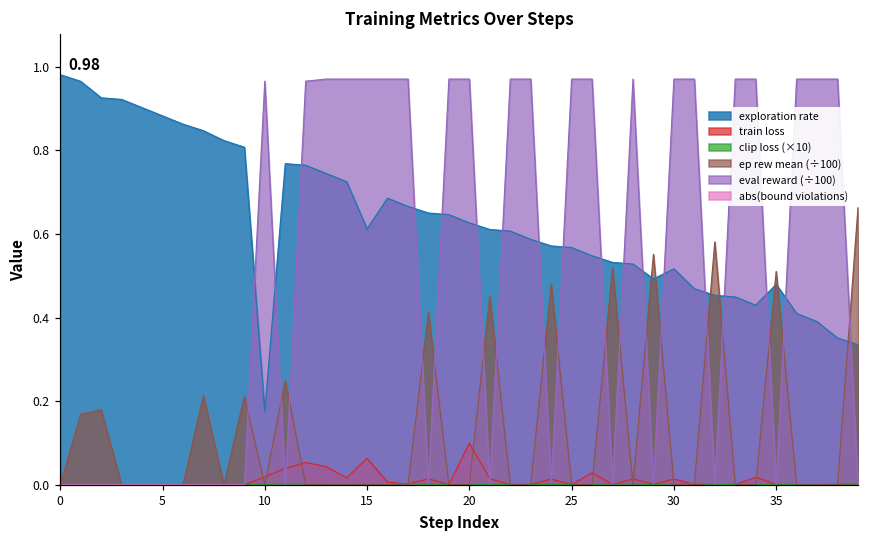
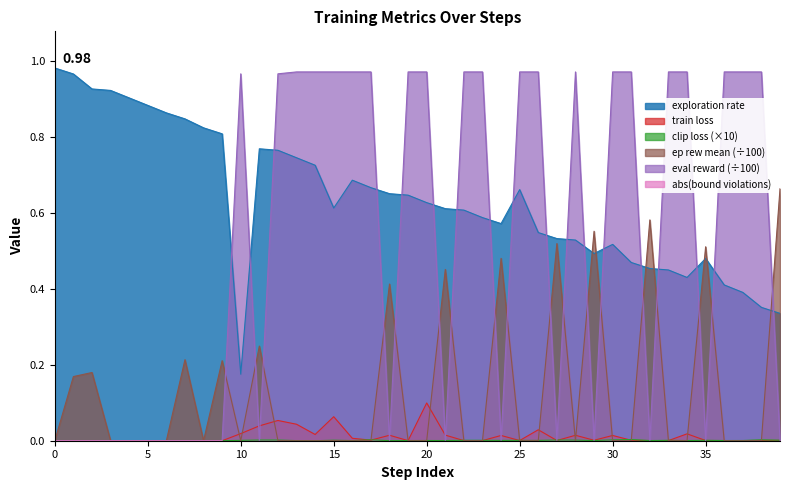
  {
    "exploration rate": {
      "5": 0.88,
      "10": 0.17,
      "15": 0.61,
      "20": 0.63,
-     "25": 0.57,
+     "25": 0.66,
      "30": 0.52,
      "35": 0.48
    },
    "train loss": {
      "10": 0.02,
      "15": 0.06,
      "20": 0.10,
      "30": 0.01
    },
    "ep rew mean (÷100)": {
      "35": 0.51
    },
    "eval reward (÷100)": {
      "10": 0.97,
      "15": 0.97,
      "20": 0.97,
      "25": 0.97,
      "30": 0.97
    }
  }
